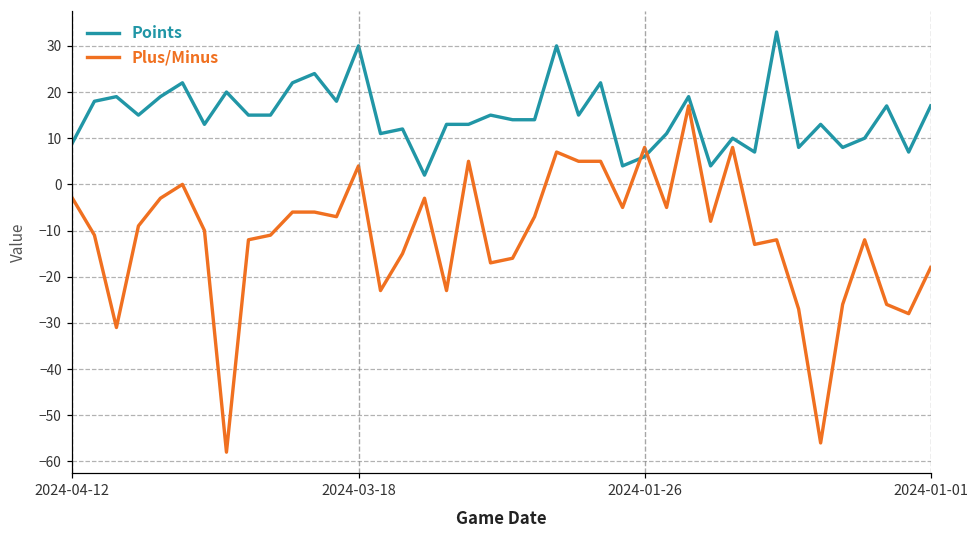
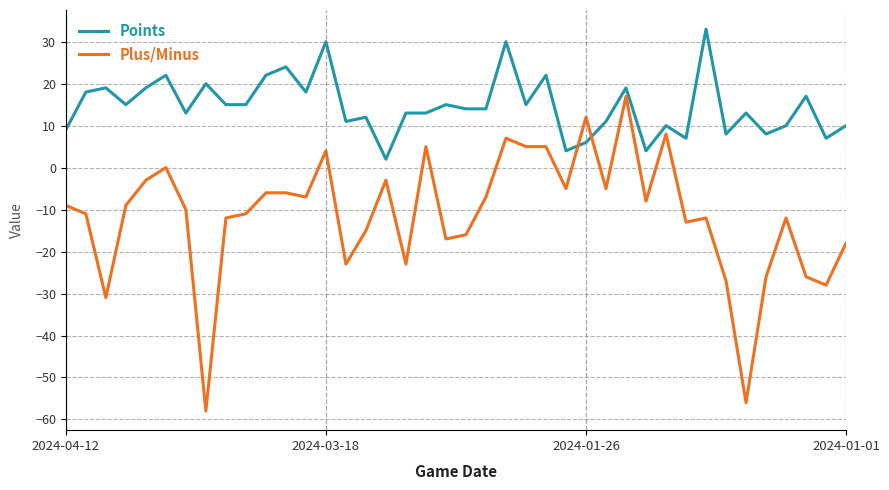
  {
    "Points": {
      "2024-04-12": 9,
      "2024-03-18": 30,
      "2024-01-26": 6,
-     "2024-01-01": 17
+     "2024-01-01": 10
    },
    "Plus/Minus": {
-     "2024-04-12": -3,
+     "2024-04-12": -9,
      "2024-03-18": 4,
-     "2024-01-26": 8,
+     "2024-01-26": 12,
      "2024-01-01": -18
    }
  }
